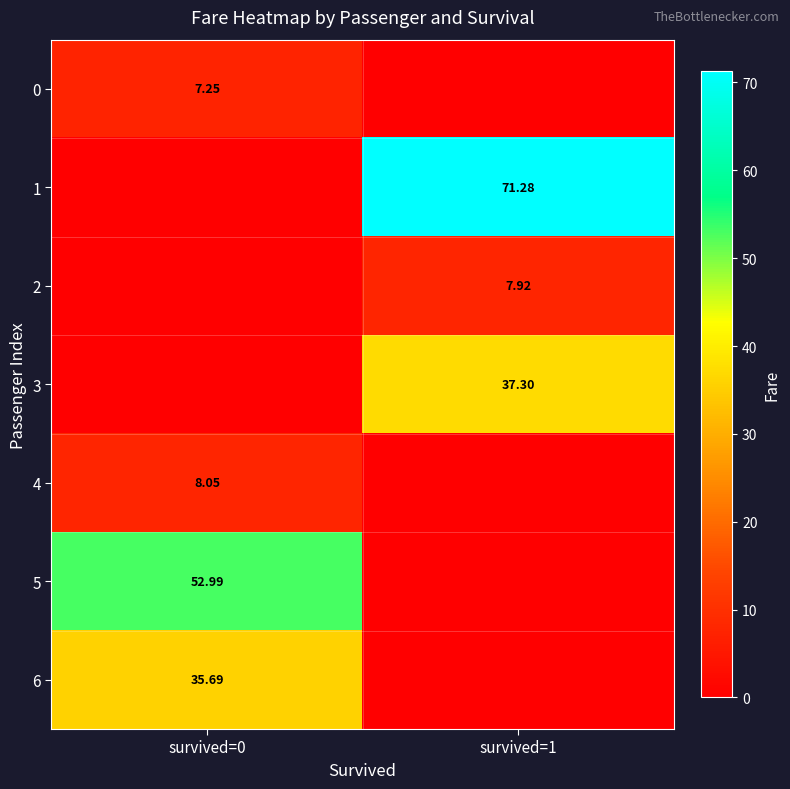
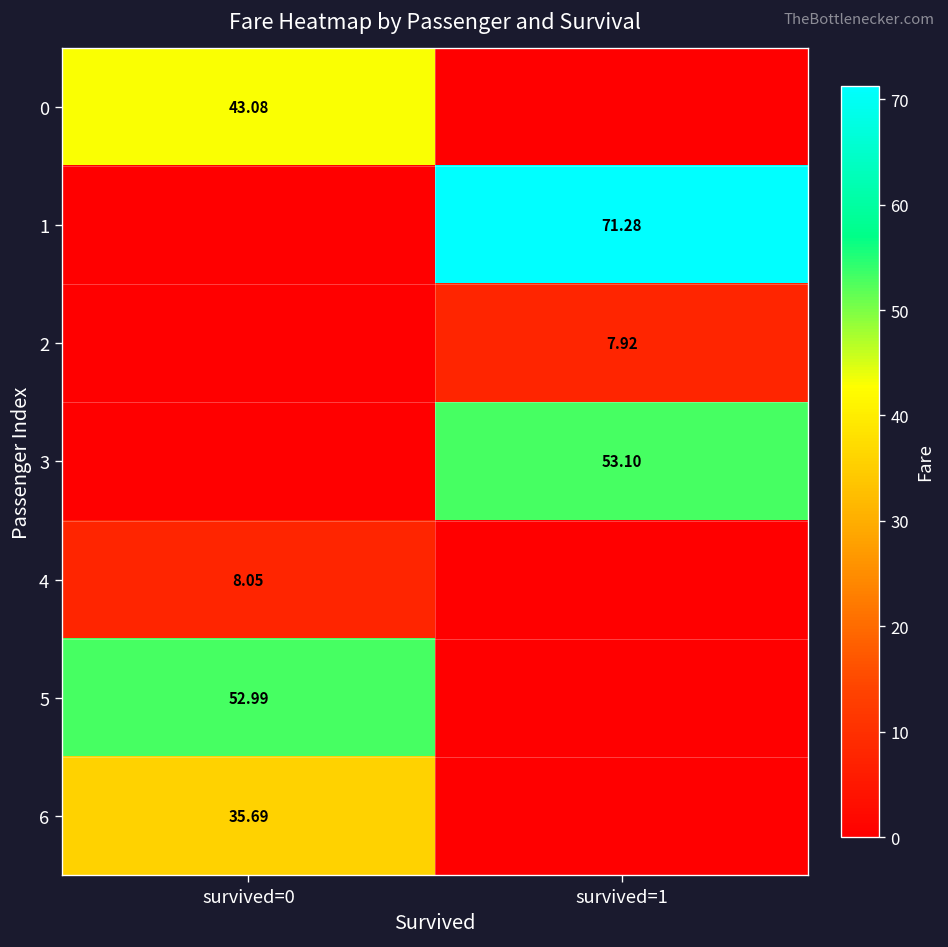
  {
    "0": {
-     "survived=0": 7.25
+     "survived=0": 43.08
    },
    "1": {
      "survived=1": 71.28
    },
    "2": {
      "survived=1": 7.92
    },
    "3": {
-     "survived=1": 37.30
+     "survived=1": 53.10
    },
    "4": {
      "survived=0": 8.05
    },
    "5": {
      "survived=0": 52.99
    },
    "6": {
      "survived=0": 35.69
    }
  }
